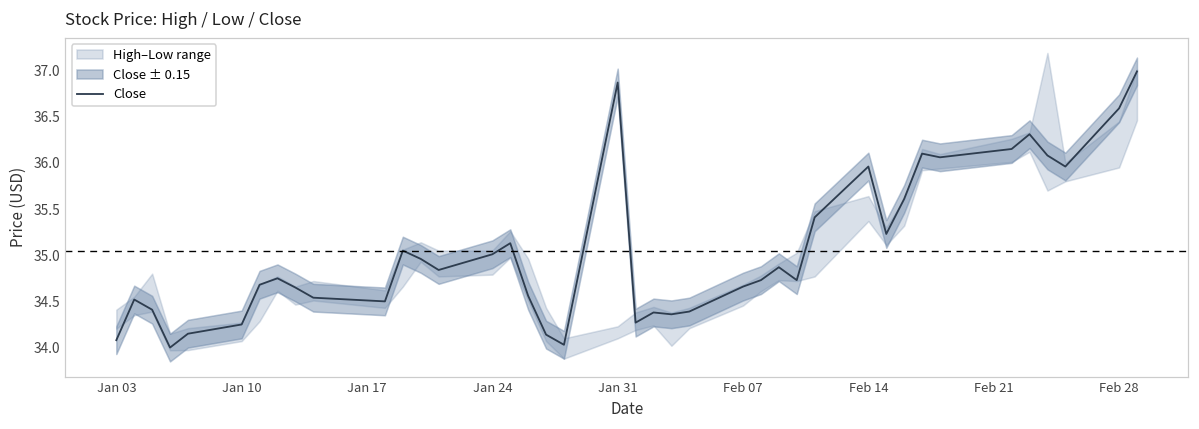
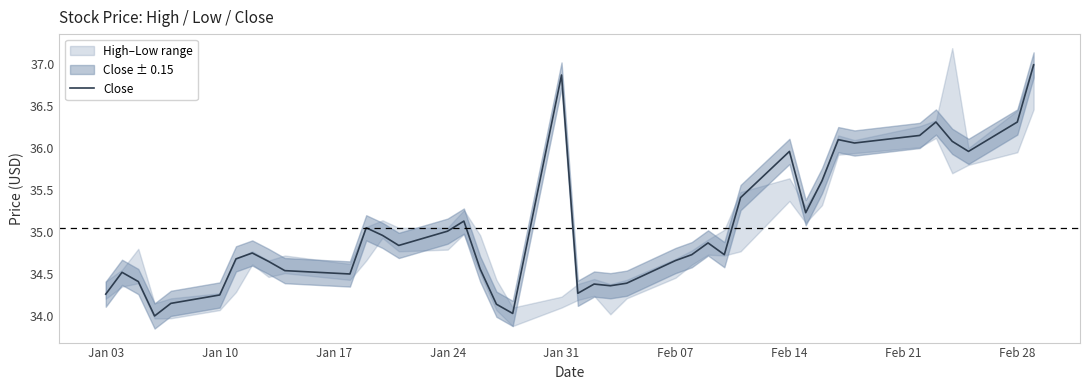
  {
    "Close": {
-     "Jan 03": 34.1,
+     "Jan 03": 34.3,
      "Jan 24": 35.0,
      "Jan 31": 36.9,
      "Feb 14": 36.0,
-     "Feb 28": 36.6
+     "Feb 28": 36.3
    }
  }
